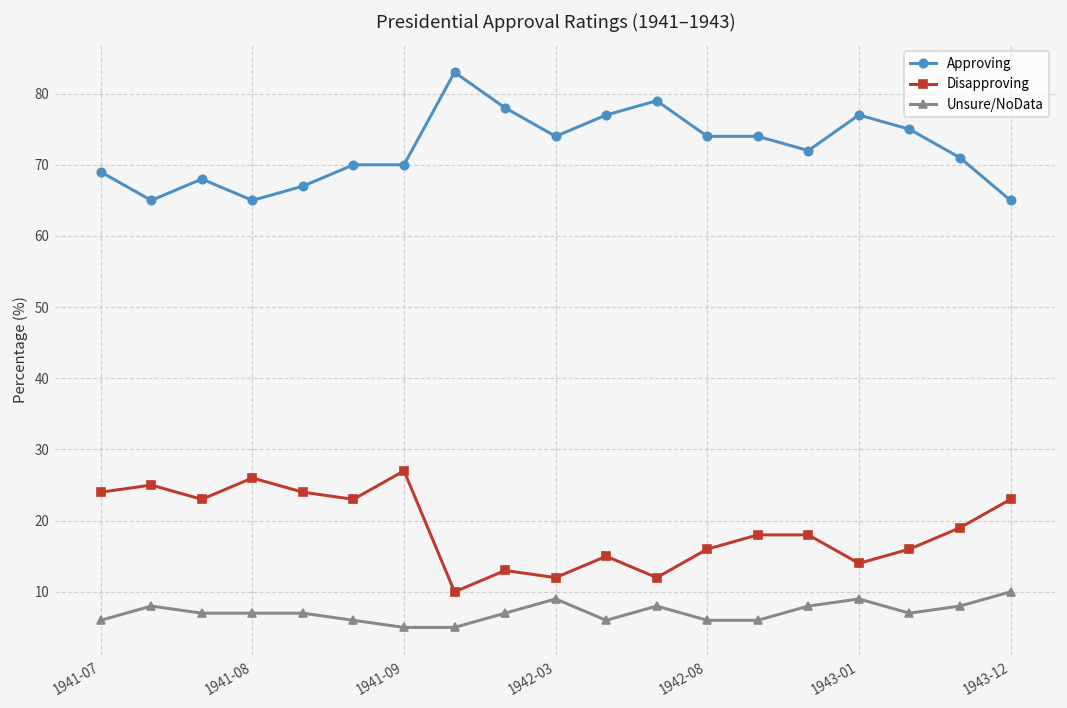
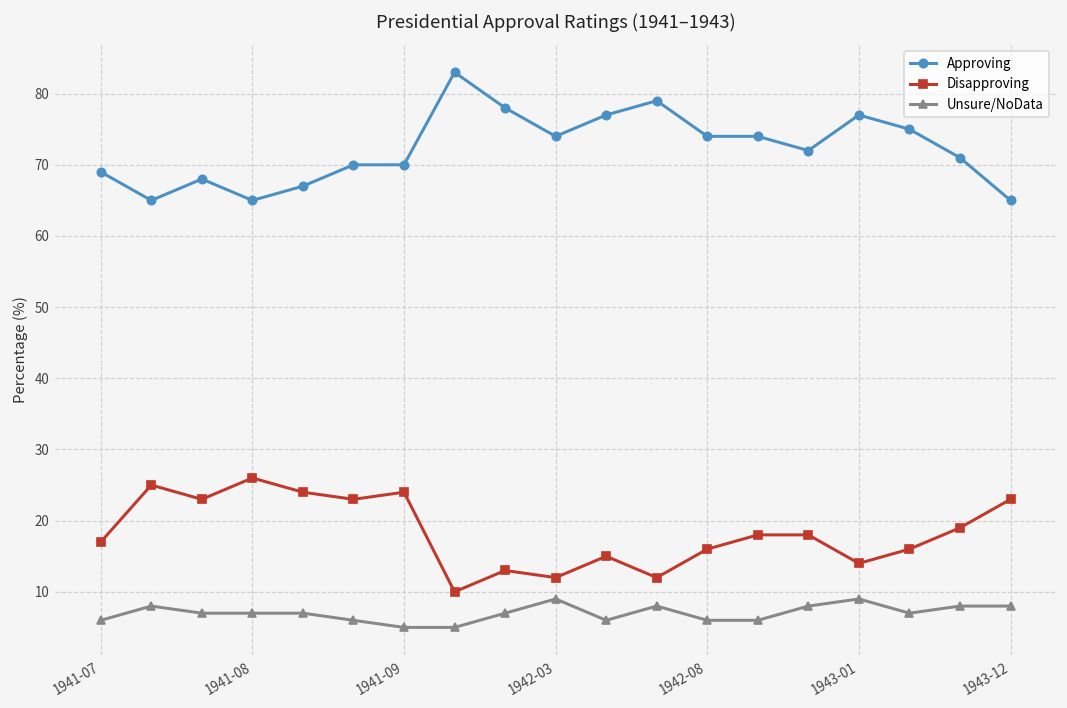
  {
    "Approving": {
      "1941-07": 69,
      "1941-08": 65,
      "1941-09": 70,
      "1942-03": 74,
      "1942-08": 74,
      "1943-01": 77,
      "1943-12": 65
    },
    "Disapproving": {
-     "1941-07": 24,
+     "1941-07": 17,
      "1941-08": 26,
-     "1941-09": 27,
+     "1941-09": 24,
      "1942-03": 12,
      "1942-08": 16,
      "1943-01": 14,
      "1943-12": 23
    },
    "Unsure/NoData": {
      "1941-07": 6,
      "1941-08": 7,
      "1941-09": 5,
      "1942-03": 9,
      "1942-08": 6,
      "1943-01": 9,
-     "1943-12": 10
+     "1943-12": 8
    }
  }
